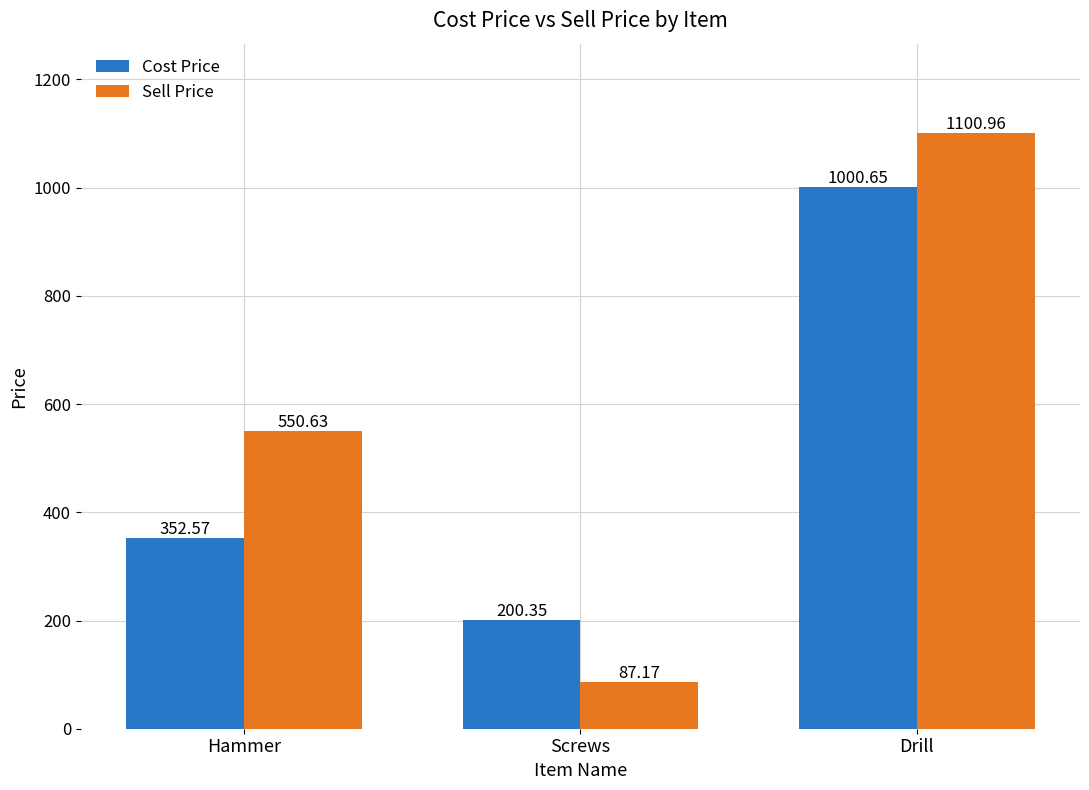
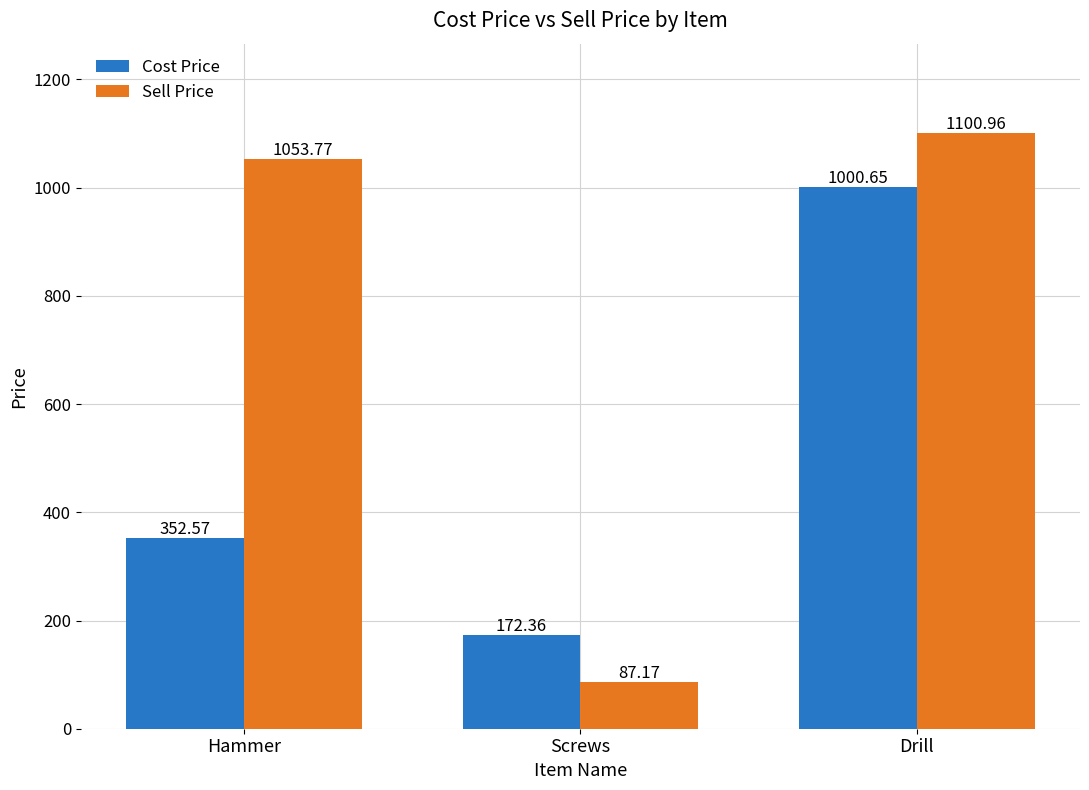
  {
    "Cost Price": {
      "Hammer": 352.57,
-     "Screws": 200.35,
+     "Screws": 172.36,
      "Drill": 1000.65
    },
    "Sell Price": {
-     "Hammer": 550.63,
+     "Hammer": 1053.77,
      "Screws": 87.17,
      "Drill": 1100.96
    }
  }
